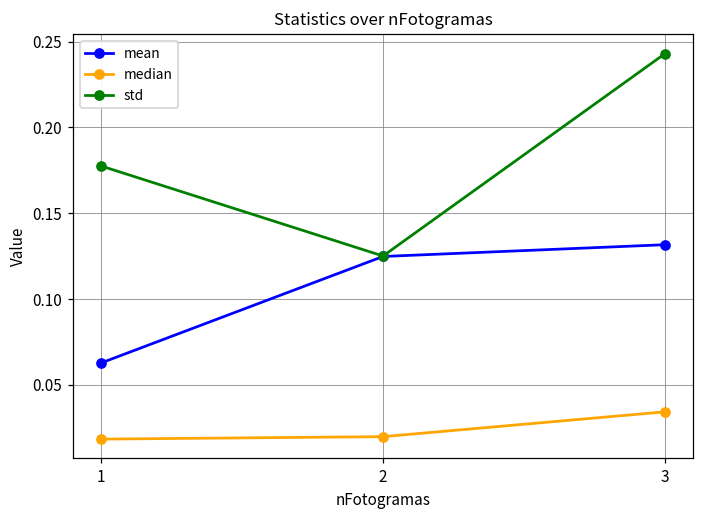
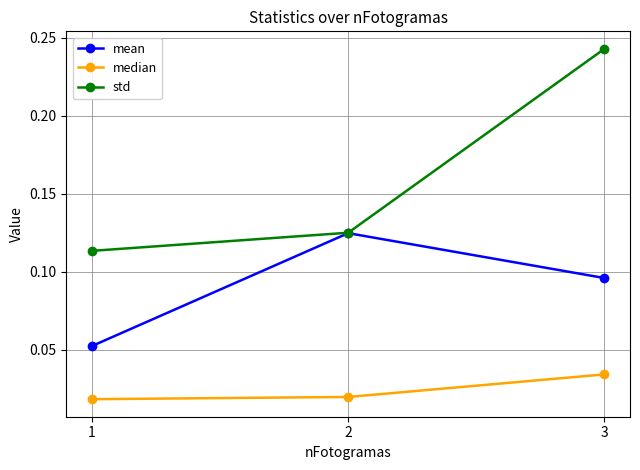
  {
    "mean": {
-     "1": 0.063,
-     "3": 0.132
+     "1": 0.052,
+     "3": 0.096
    },
    "median": {
      "1": 0.018,
      "2": 0.020,
      "3": 0.034
    },
    "std": {
-     "1": 0.178,
+     "1": 0.113,
      "3": 0.243
    }
  }
